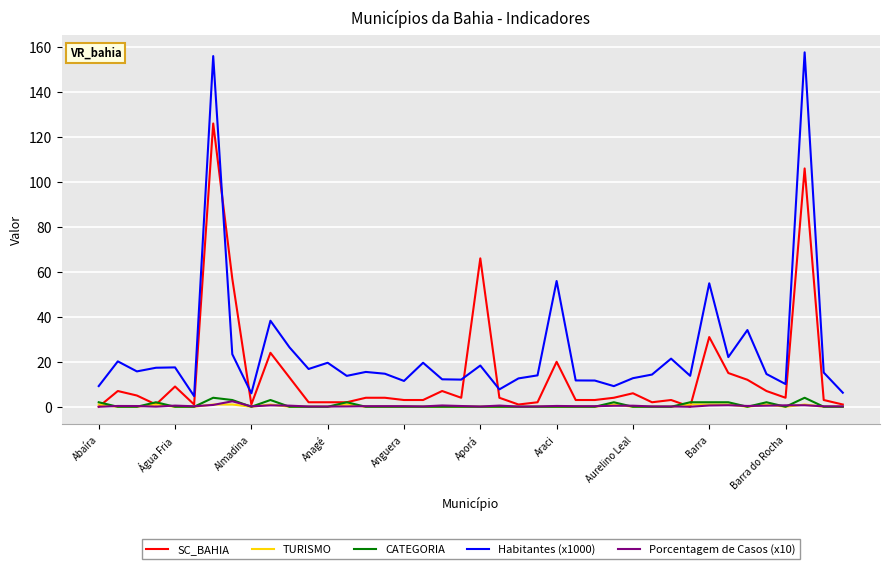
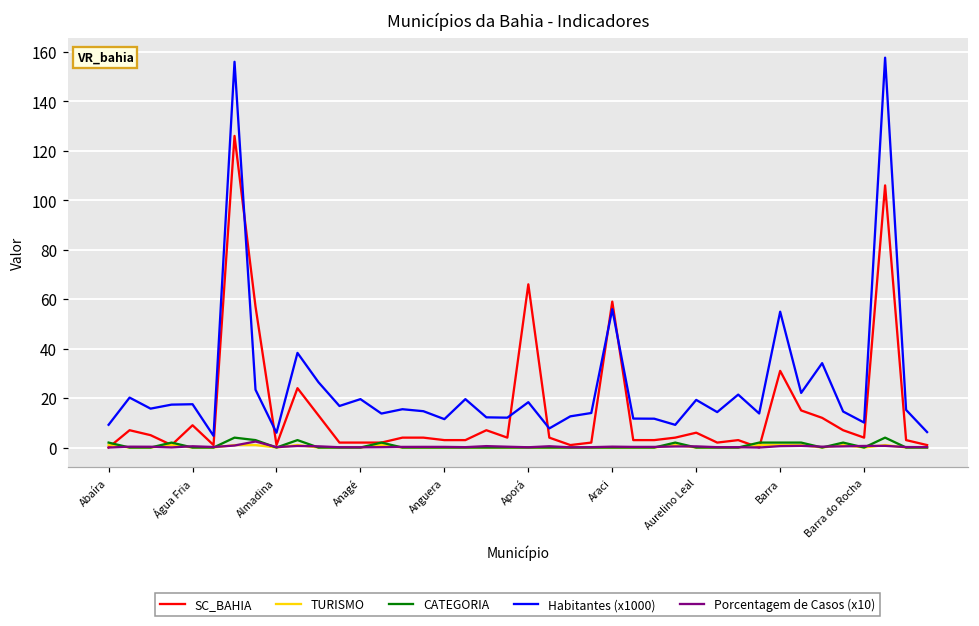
  {
    "SC_BAHIA": {
      "Água Fria": 9,
      "Anagé": 2,
      "Anguera": 3,
      "Aporá": 66,
-     "Araci": 20,
+     "Araci": 59,
      "Aurelino Leal": 6,
      "Barra": 31,
      "Barra do Rocha": 4
    },
    "Habitantes (x1000)": {
      "Abaíra": 9,
      "Água Fria": 18,
      "Almadina": 6,
      "Anagé": 20,
      "Anguera": 11,
      "Aporá": 18,
      "Araci": 56,
-     "Aurelino Leal": 13,
+     "Aurelino Leal": 19,
      "Barra": 55,
      "Barra do Rocha": 10
    }
  }
